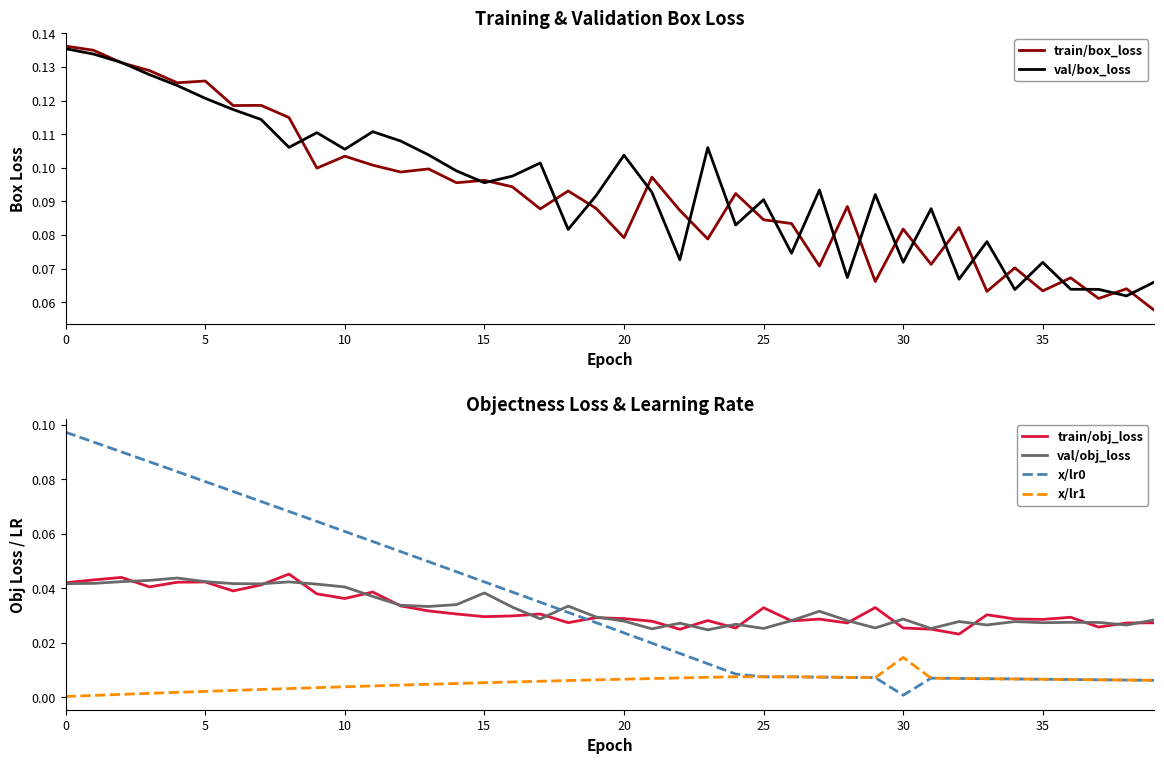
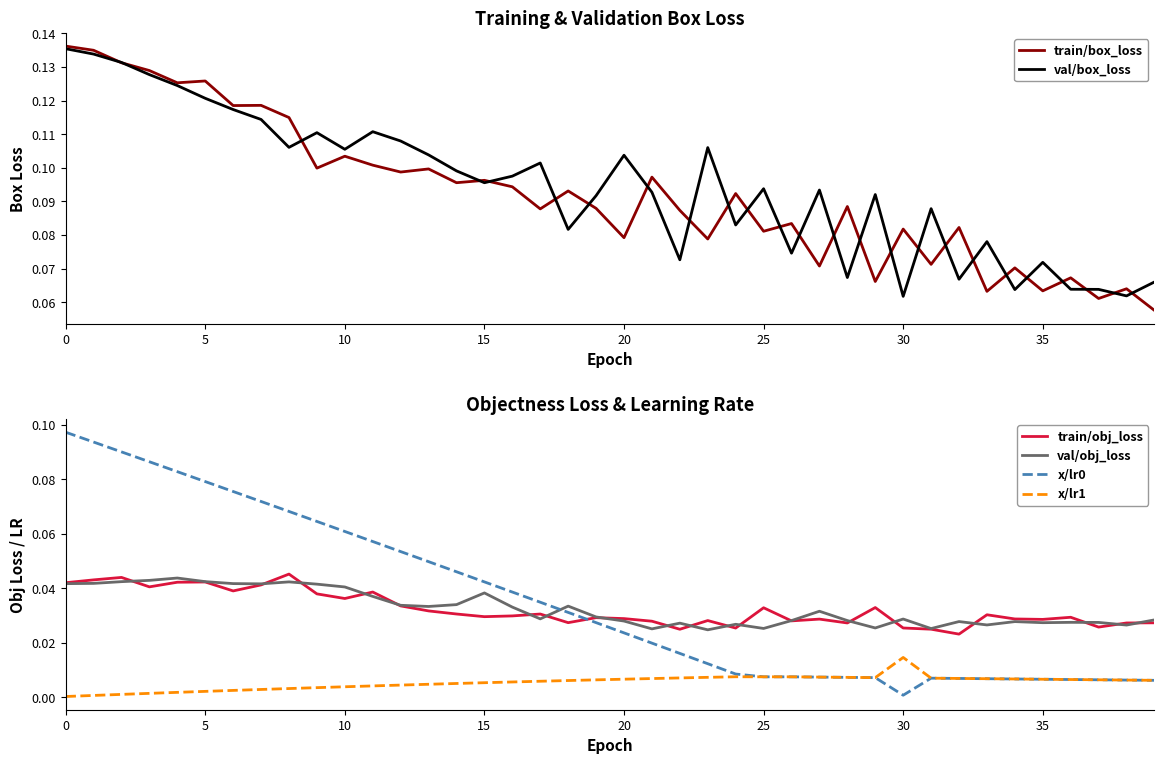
  {
    "Training & Validation Box Loss": {
      "train/box_loss": {
        "0": 0.136,
        "5": 0.126,
        "10": 0.103,
        "20": 0.079,
-       "25": 0.085,
+       "25": 0.081,
        "30": 0.082,
        "35": 0.063
      },
      "val/box_loss": {
        "0": 0.135,
        "5": 0.121,
        "10": 0.106,
        "20": 0.104,
-       "25": 0.091,
-       "30": 0.072,
+       "25": 0.094,
+       "30": 0.062,
        "35": 0.072
      }
    },
    "Objectness Loss & Learning Rate": {
      "train/obj_loss": {
        "10": 0.036,
        "15": 0.030,
        "25": 0.033,
        "30": 0.025,
        "35": 0.029
      },
      "val/obj_loss": {
        "10": 0.041,
        "15": 0.038,
        "25": 0.025,
        "30": 0.029,
        "35": 0.027
      },
      "x/lr0": {
        "0": 0.097,
        "5": 0.079,
        "10": 0.061,
        "15": 0.042,
        "20": 0.024,
        "30": 0.001
      },
      "x/lr1": {
        "0": 0.000,
        "5": 0.002,
        "10": 0.004,
        "15": 0.005,
        "20": 0.007,
        "30": 0.015
      }
    }
  }
